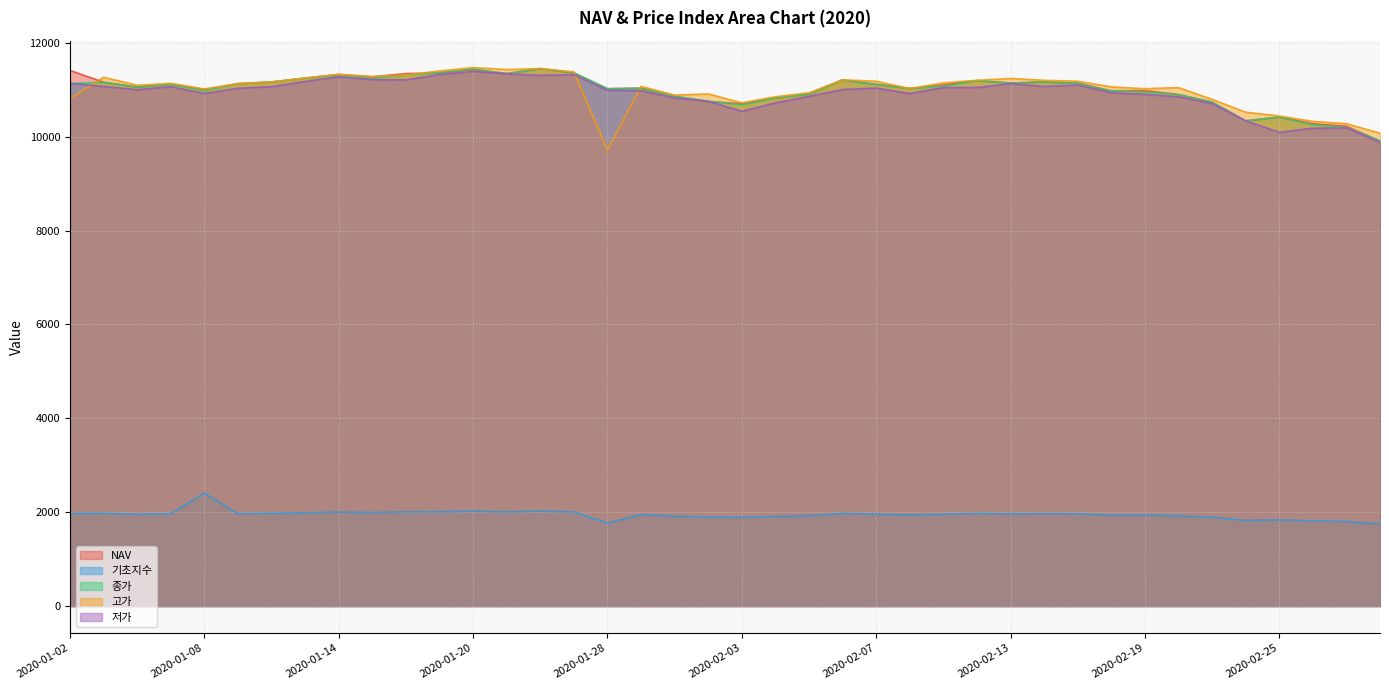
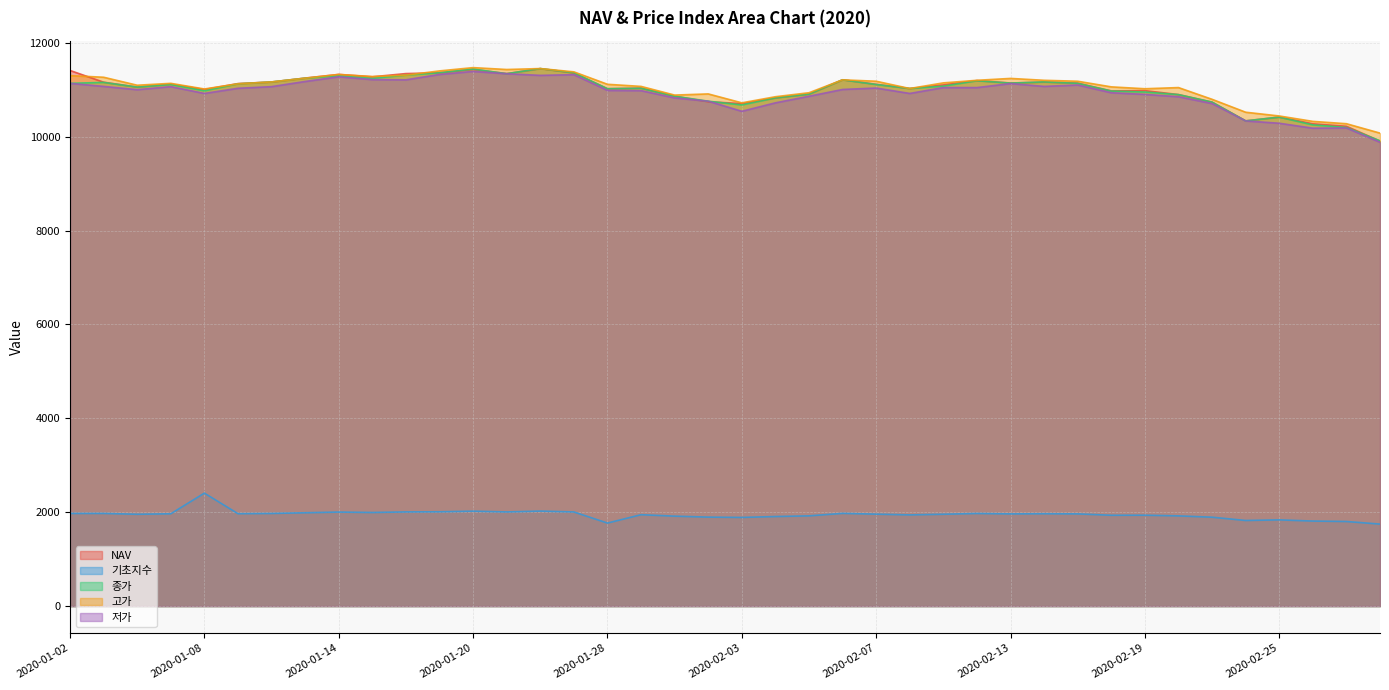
  {
    "NAV": {
      "2020-01-02": 11400
    },
    "기초지수": {
      "2020-01-02": 2000,
      "2020-01-08": 2400,
      "2020-01-14": 2000,
      "2020-01-20": 2000,
      "2020-01-28": 1800,
      "2020-02-03": 1900,
      "2020-02-07": 2000,
      "2020-02-13": 2000,
      "2020-02-19": 1900,
      "2020-02-25": 1800
    },
    "고가": {
-     "2020-01-02": 10800,
-     "2020-01-28": 9700,
+     "2020-01-02": 11300,
+     "2020-01-28": 11100,
      "2020-02-07": 11200,
      "2020-02-13": 11200
    },
    "저가": {
      "2020-02-03": 10500,
      "2020-02-07": 11000,
-     "2020-02-25": 10100
+     "2020-02-25": 10300
    }
  }
